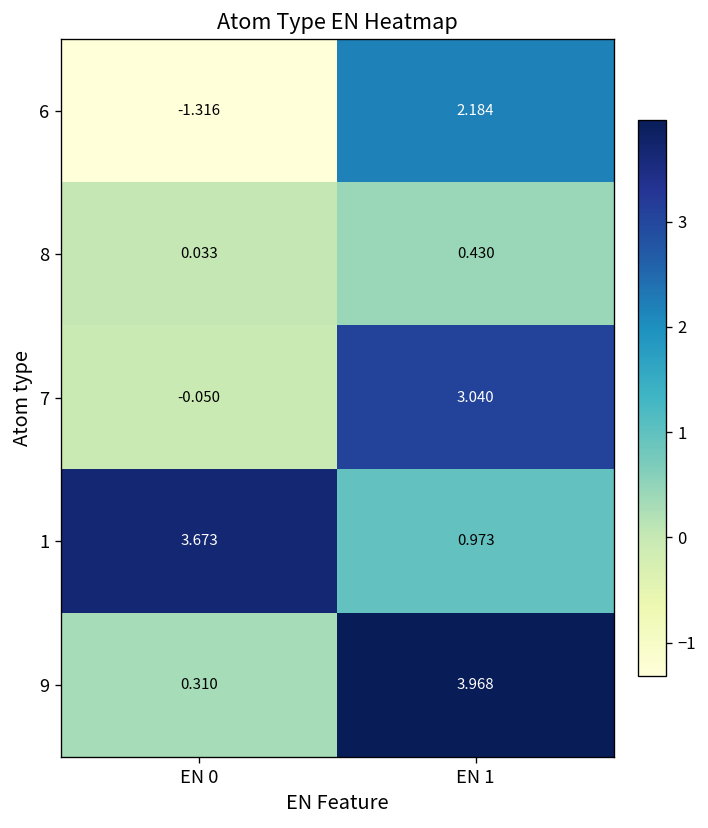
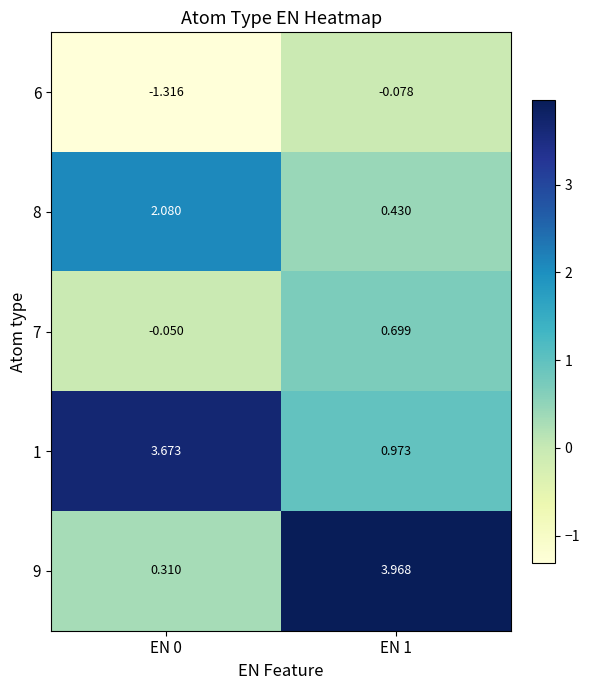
  {
    "6": {
      "EN 0": -1.316,
-     "EN 1": 2.184
+     "EN 1": -0.078
    },
    "8": {
-     "EN 0": 0.033,
+     "EN 0": 2.080,
      "EN 1": 0.430
    },
    "7": {
      "EN 0": -0.050,
-     "EN 1": 3.040
+     "EN 1": 0.699
    },
    "1": {
      "EN 0": 3.673,
      "EN 1": 0.973
    },
    "9": {
      "EN 0": 0.310,
      "EN 1": 3.968
    }
  }
